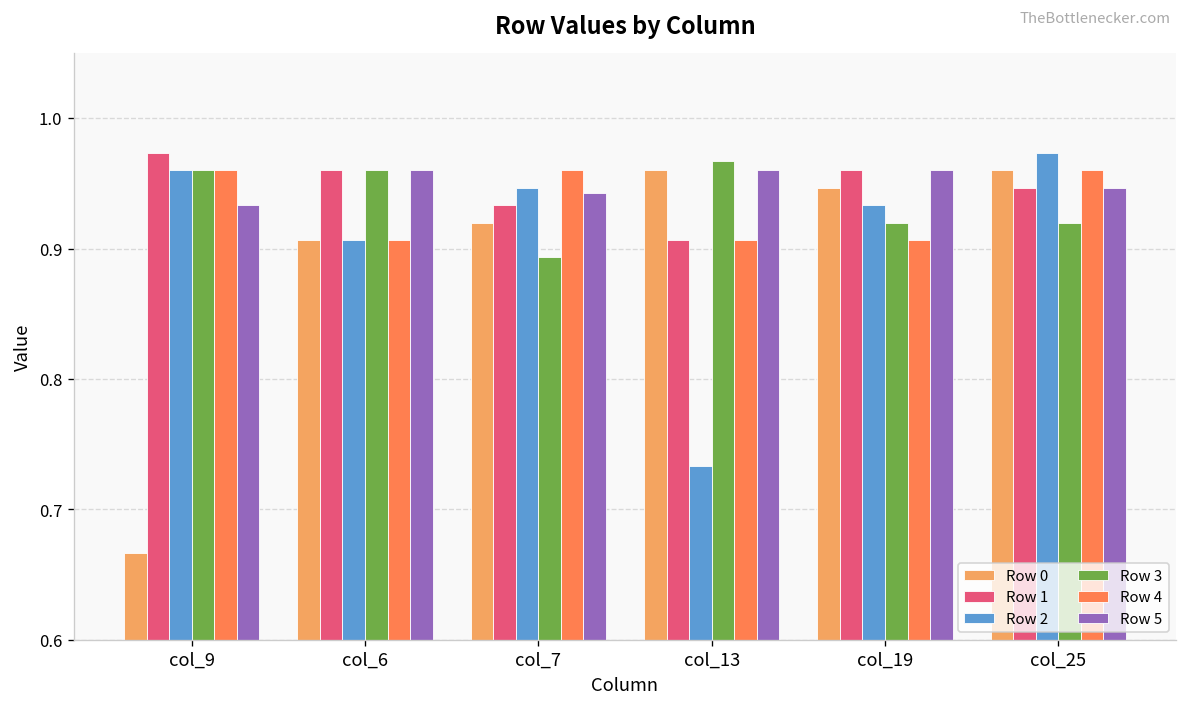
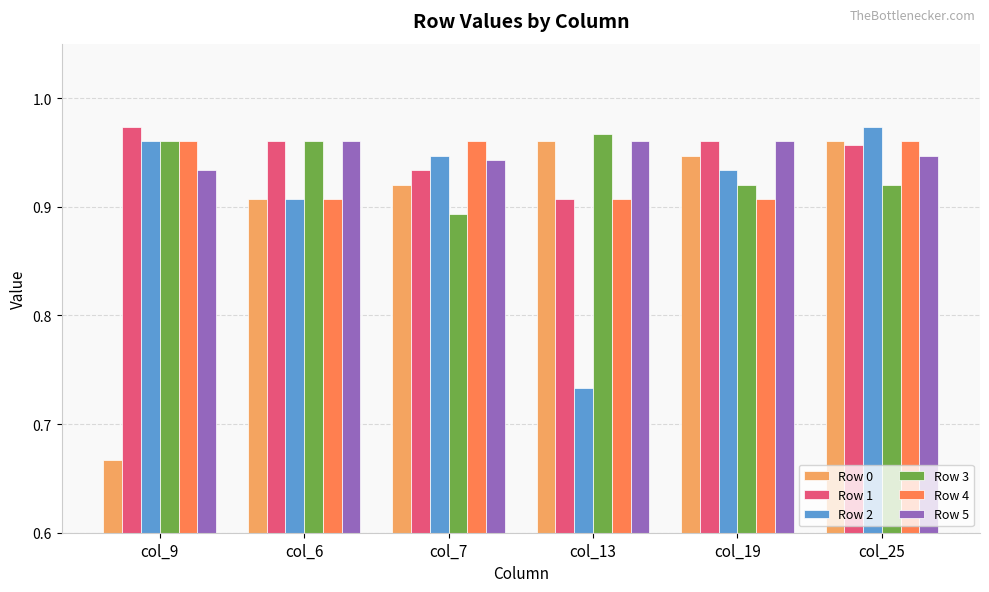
  {
    "Row 1": {
      "col_9": 0.973,
      "col_6": 0.960,
      "col_7": 0.933,
      "col_13": 0.907,
      "col_19": 0.960,
-     "col_25": 0.947
+     "col_25": 0.957
    },
    "Row 2": {
      "col_9": 0.960,
      "col_6": 0.907,
      "col_7": 0.947,
      "col_13": 0.733,
      "col_19": 0.933,
      "col_25": 0.973
    },
    "Row 3": {
      "col_9": 0.960,
      "col_6": 0.960,
      "col_7": 0.893,
      "col_13": 0.967,
      "col_19": 0.920,
      "col_25": 0.920
    },
    "Row 5": {
      "col_9": 0.933,
      "col_6": 0.960,
      "col_7": 0.943,
      "col_13": 0.960,
      "col_19": 0.960,
      "col_25": 0.947
    }
  }
